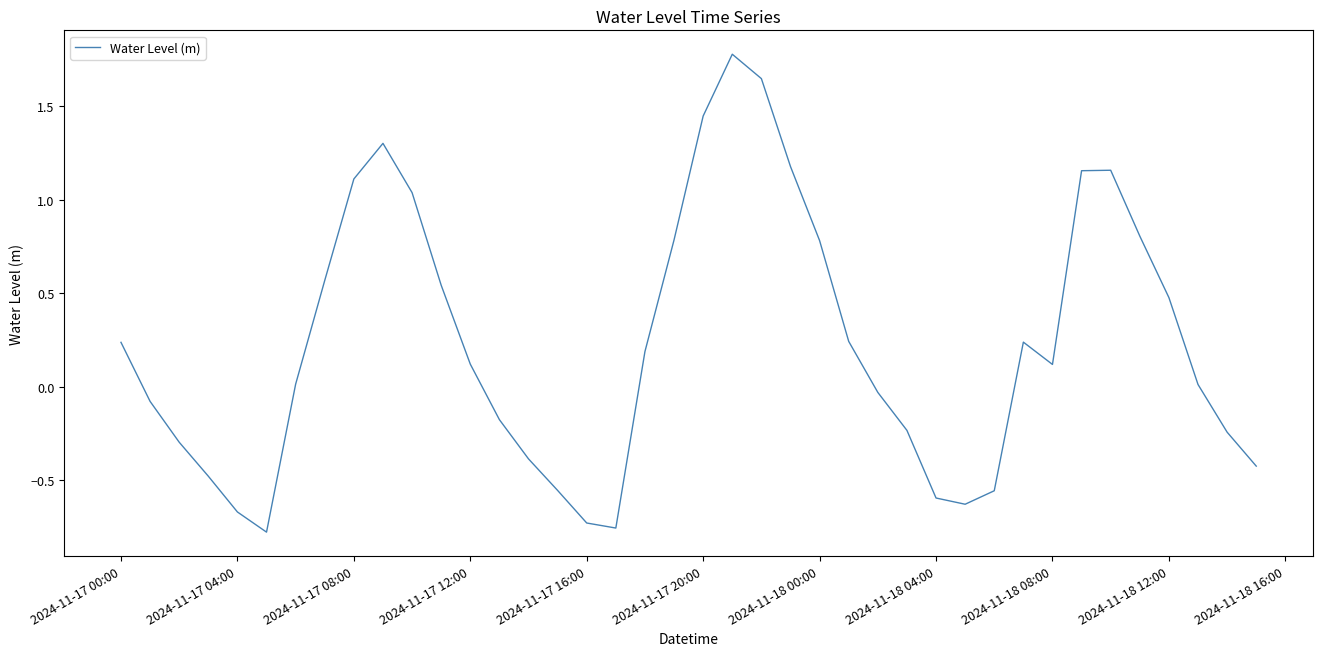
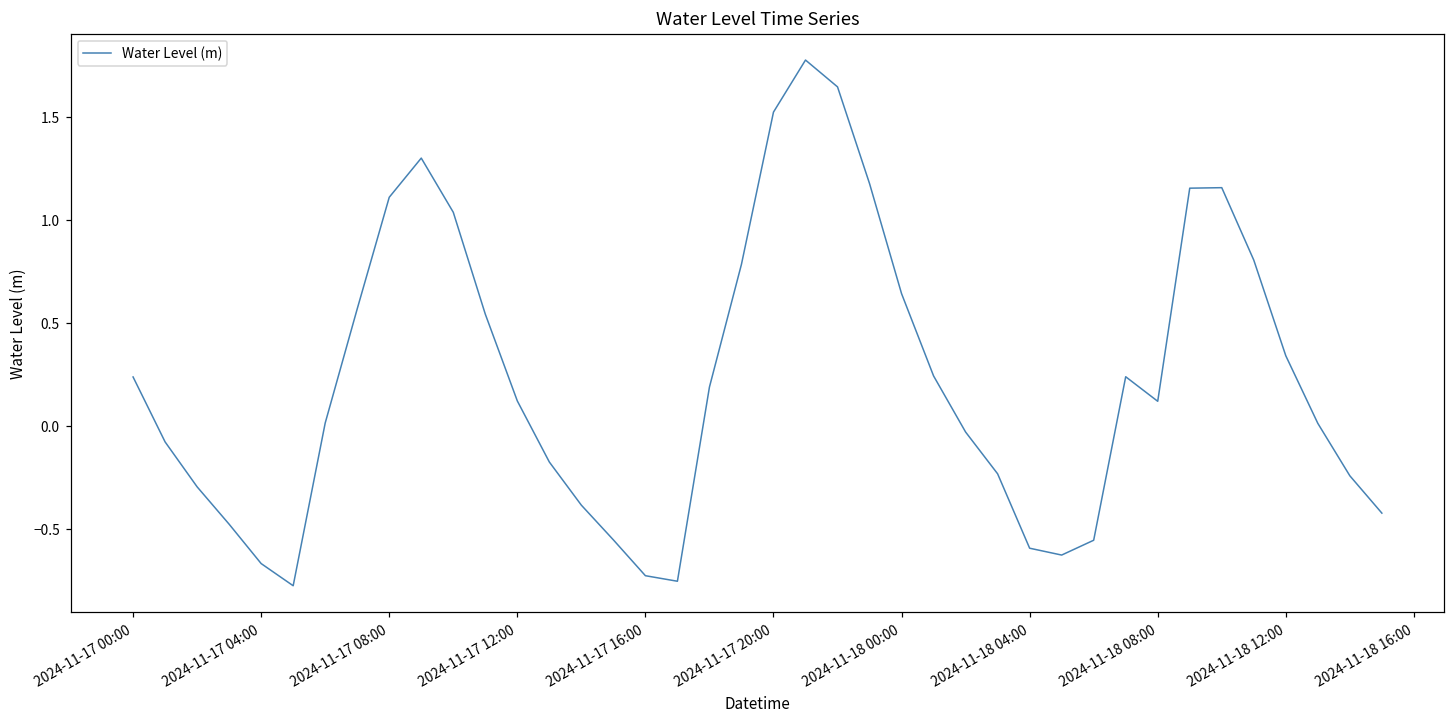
  {
    "2024-11-17 00:00": 0.24,
    "2024-11-17 04:00": -0.67,
    "2024-11-17 08:00": 1.11,
    "2024-11-17 12:00": 0.12,
    "2024-11-17 16:00": -0.73,
-   "2024-11-17 20:00": 1.45,
-   "2024-11-18 00:00": 0.78,
+   "2024-11-17 20:00": 1.52,
+   "2024-11-18 00:00": 0.64,
    "2024-11-18 04:00": -0.59,
    "2024-11-18 08:00": 0.12,
-   "2024-11-18 12:00": 0.48
+   "2024-11-18 12:00": 0.34
  }
